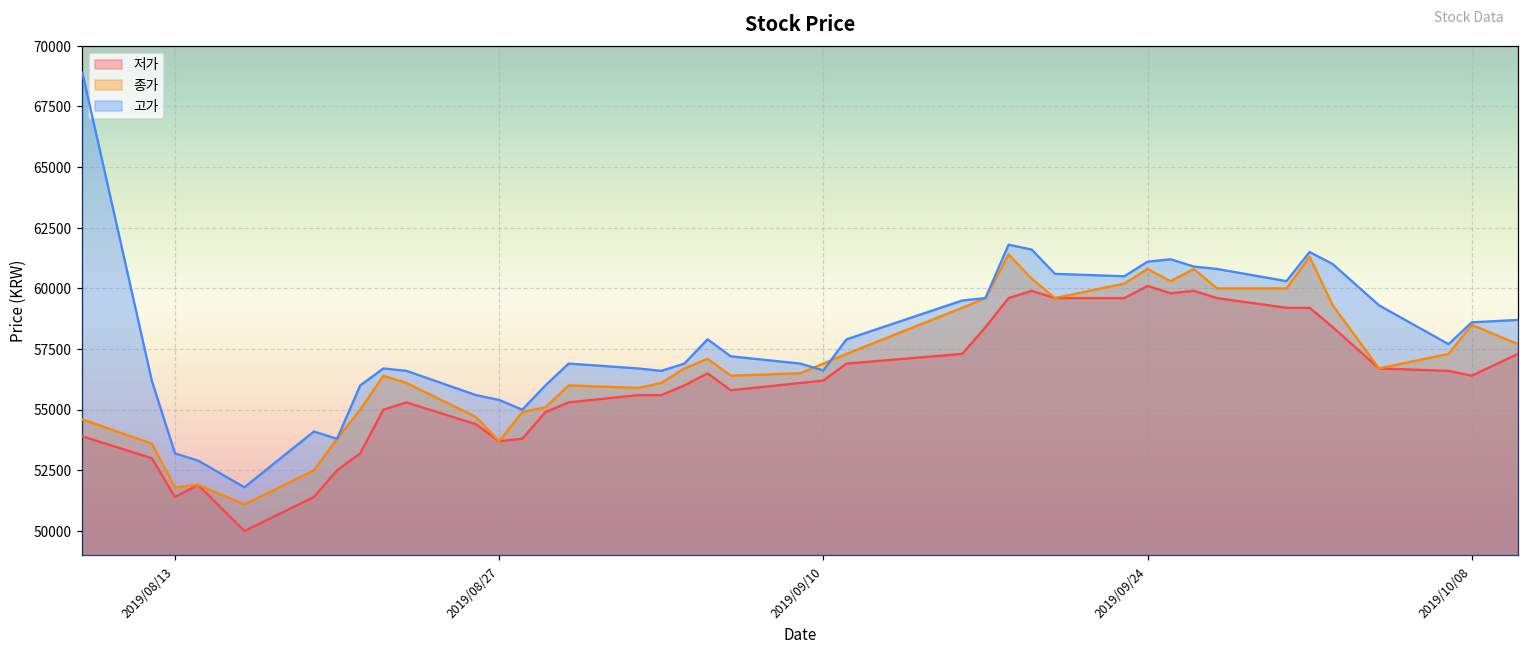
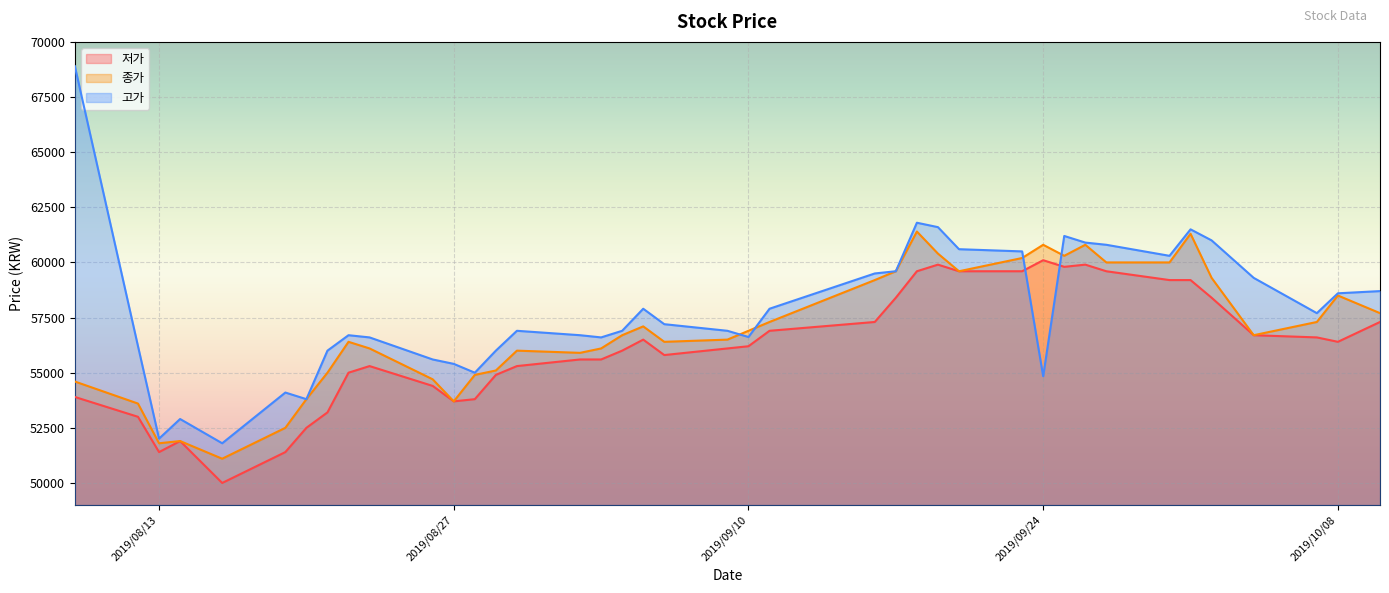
  {
    "고가": {
-     "2019/08/13": 53200,
+     "2019/08/13": 52000,
      "2019/08/27": 55400,
      "2019/09/10": 56600,
-     "2019/09/24": 61100
+     "2019/09/24": 54800
    }
  }
